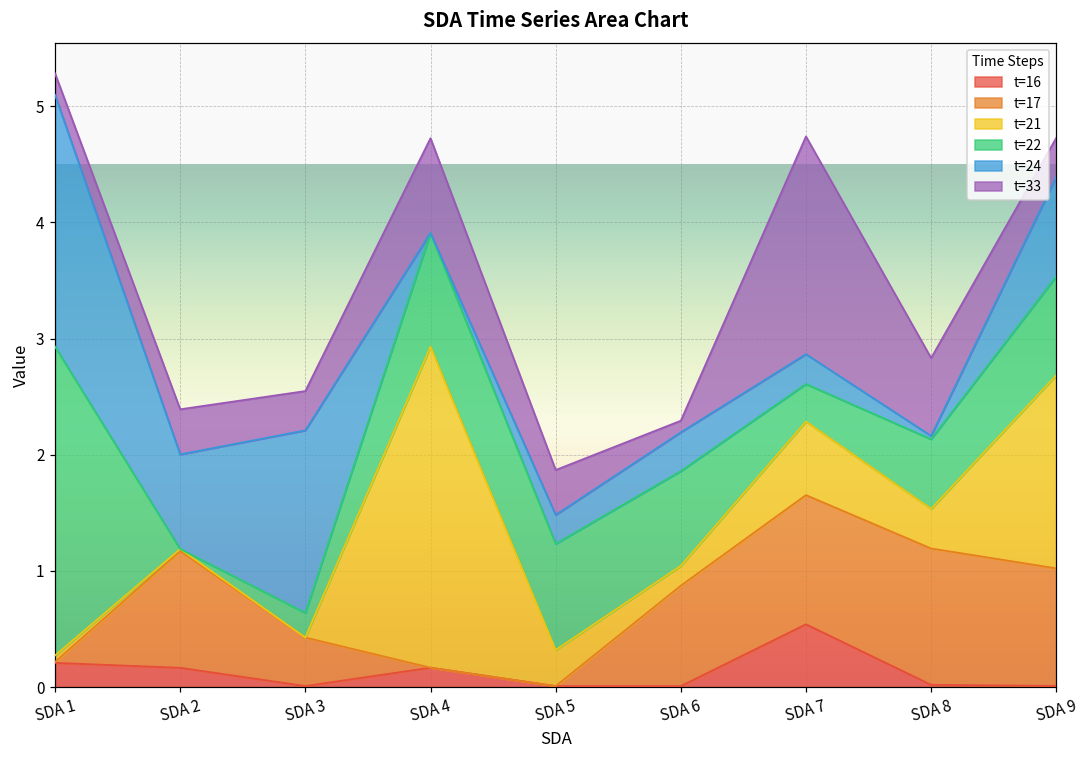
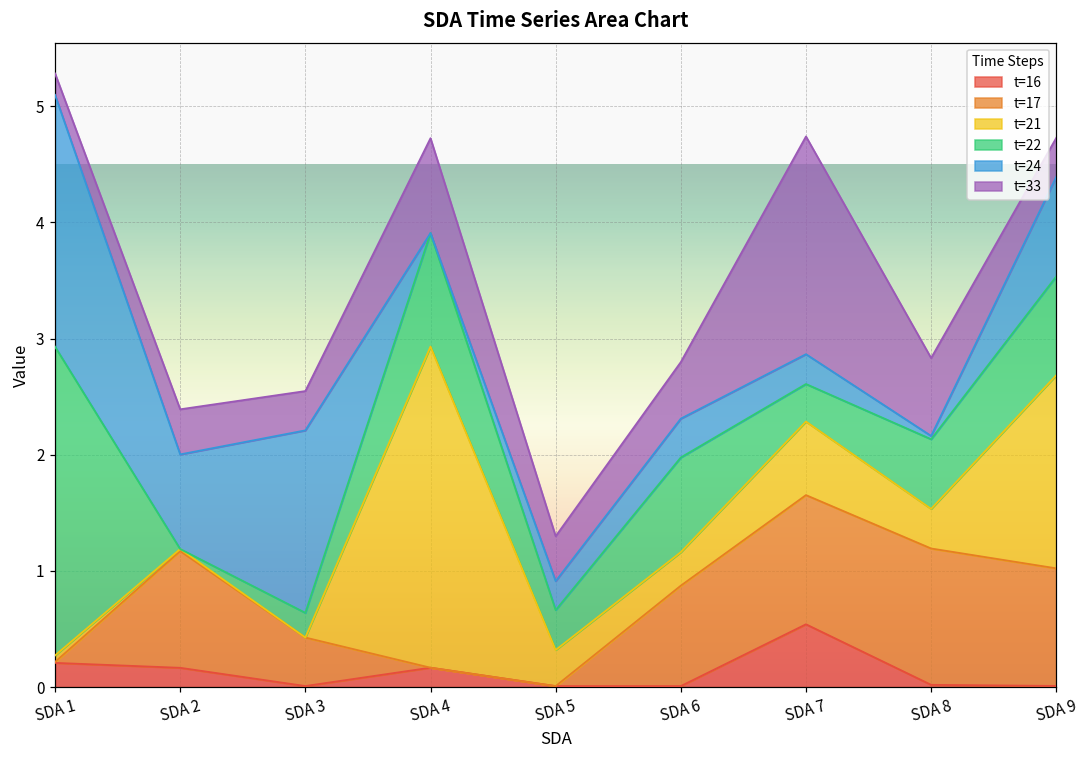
  {
    "t=21": {
      "SDA 1": 0.06,
      "SDA 4": 2.76,
      "SDA 5": 0.31,
-     "SDA 6": 0.17,
+     "SDA 6": 0.29,
      "SDA 7": 0.63,
      "SDA 8": 0.34,
      "SDA 9": 1.66
    },
    "t=22": {
      "SDA 1": 2.66,
      "SDA 3": 0.21,
-     "SDA 5": 0.91,
+     "SDA 5": 0.34,
      "SDA 6": 0.81,
      "SDA 7": 0.32,
      "SDA 8": 0.60,
      "SDA 9": 0.85
    },
    "t=24": {
      "SDA 1": 2.17,
      "SDA 2": 0.81,
      "SDA 3": 1.57,
      "SDA 5": 0.25,
      "SDA 6": 0.33,
      "SDA 7": 0.26,
      "SDA 8": 0.03,
      "SDA 9": 0.86
    },
    "t=33": {
      "SDA 1": 0.18,
      "SDA 2": 0.39,
      "SDA 3": 0.34,
      "SDA 4": 0.82,
      "SDA 5": 0.39,
-     "SDA 6": 0.10,
+     "SDA 6": 0.49,
      "SDA 7": 1.87,
      "SDA 8": 0.67,
      "SDA 9": 0.34
    }
  }
